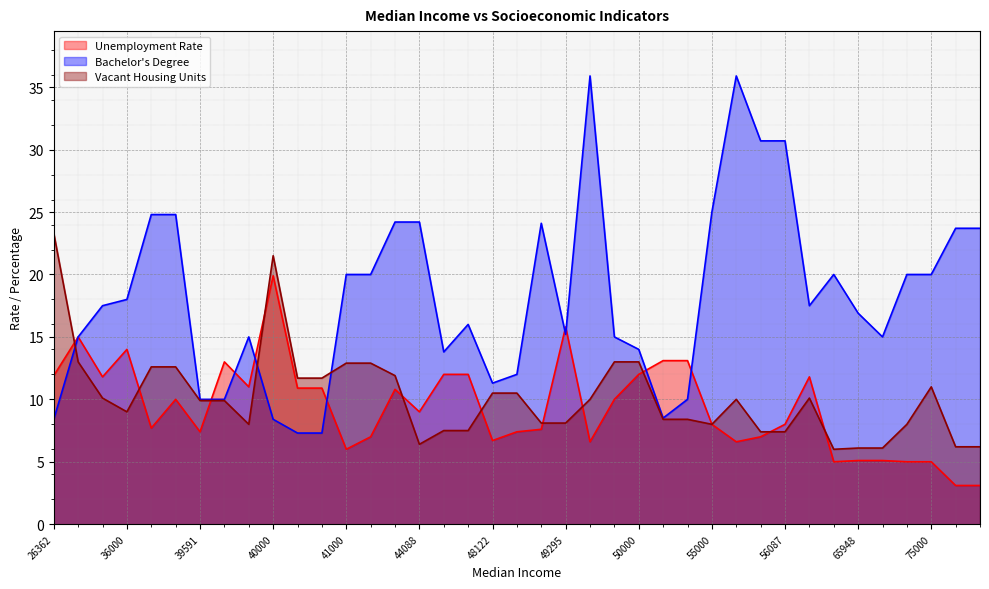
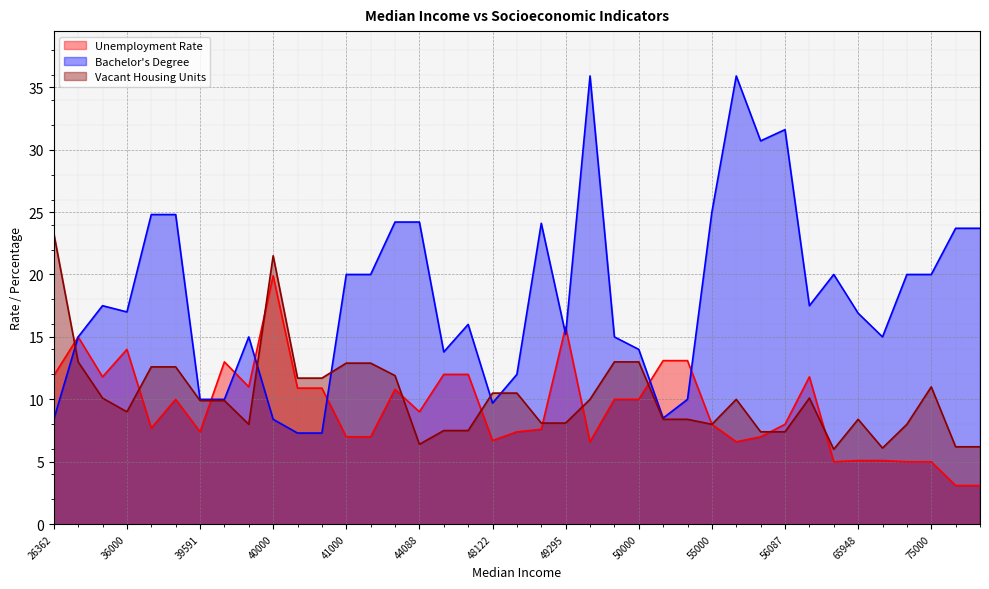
  {
    "Unemployment Rate": {
      "26362": 12,
      "36000": 14,
      "39591": 7.4,
      "40000": 20,
-     "41000": 6,
+     "41000": 7,
      "44088": 9,
      "48122": 6.7,
      "49295": 16,
-     "50000": 12,
+     "50000": 10,
      "56087": 8,
      "65948": 5,
      "75000": 5
    },
    "Bachelor's Degree": {
      "26362": 8.4,
-     "36000": 18,
+     "36000": 17,
      "40000": 8.4,
      "41000": 20.0,
      "44088": 24.2,
-     "48122": 11.3,
+     "48122": 9.7,
      "49295": 15.2,
      "50000": 14.0,
      "55000": 25.0,
-     "56087": 30.7,
+     "56087": 31.6,
      "65948": 16.9,
      "75000": 20.0
    },
    "Vacant Housing Units": {
      "26362": 23.3,
      "36000": 9.0,
      "40000": 21.5,
      "41000": 12.9,
      "44088": 6.4,
      "48122": 10.5,
      "49295": 8.1,
      "50000": 13.0,
      "56087": 7.4,
-     "65948": 6.1,
+     "65948": 8.4,
      "75000": 11.0
    }
  }
